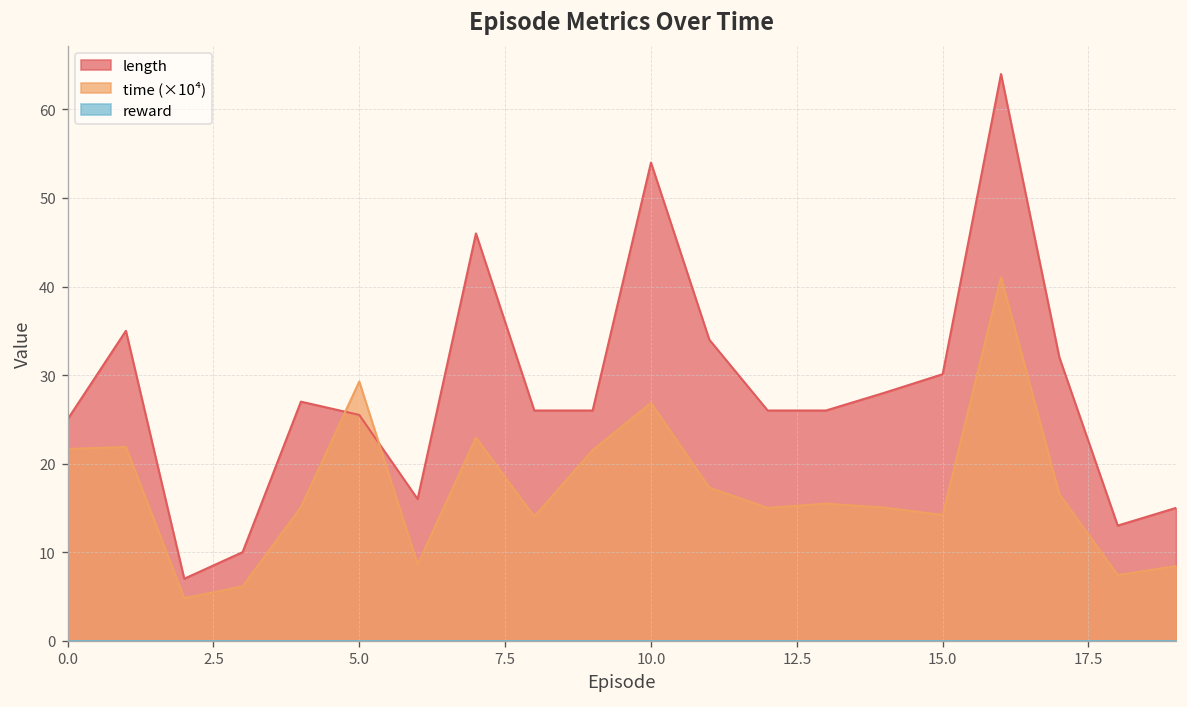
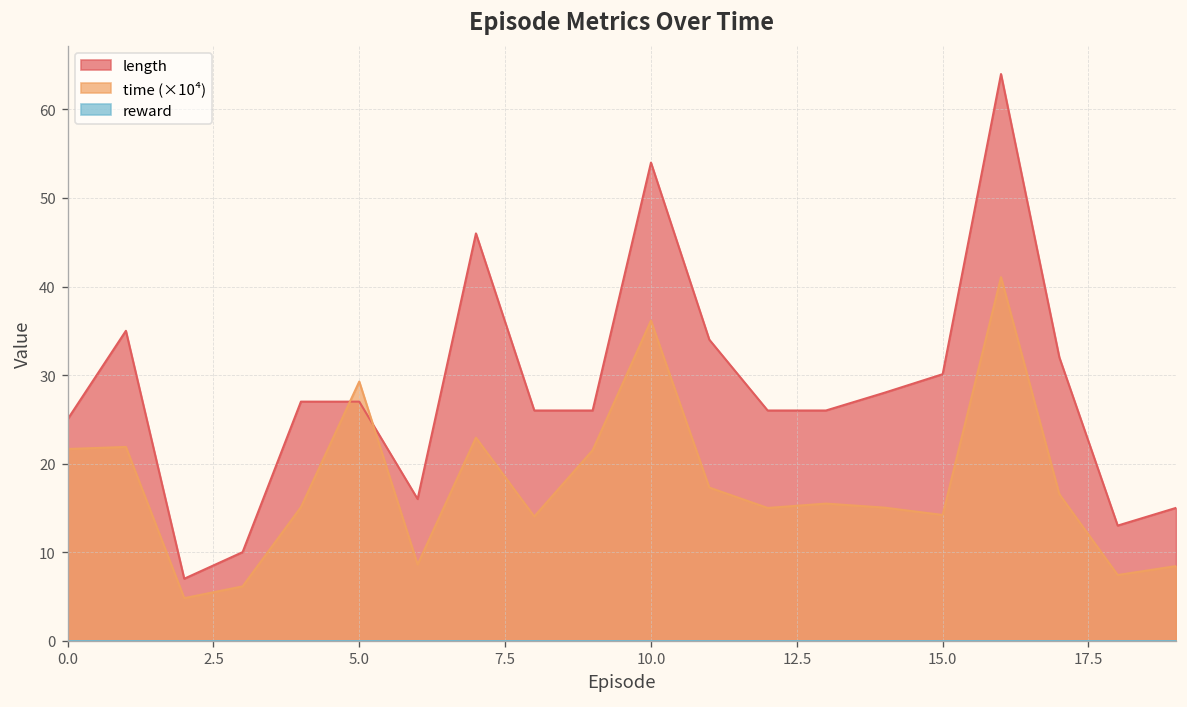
  {
    "length": {
      "0.0": 25,
-     "5.0": 26,
+     "5.0": 27,
      "10.0": 54,
      "15.0": 30
    },
    "time (×10⁴)": {
      "0.0": 22,
      "5.0": 29,
-     "10.0": 27,
+     "10.0": 36,
      "15.0": 14
    },
    "reward": {
      "0.0": 0,
      "5.0": 0,
      "10.0": 0,
      "15.0": 0
    }
  }
